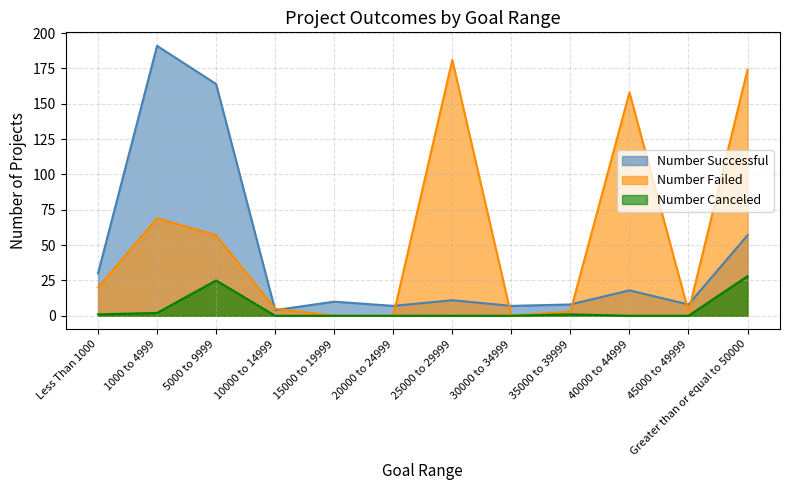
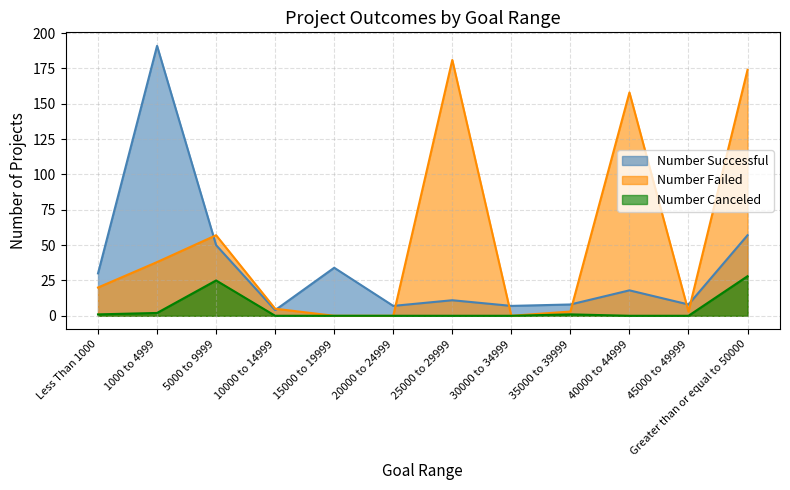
  {
    "Number Successful": {
      "Less Than 1000": 30,
      "1000 to 4999": 191,
-     "5000 to 9999": 164,
-     "15000 to 19999": 10,
+     "5000 to 9999": 50,
+     "15000 to 19999": 34,
      "20000 to 24999": 7,
      "25000 to 29999": 11,
      "30000 to 34999": 7,
      "35000 to 39999": 8,
      "40000 to 44999": 18,
      "45000 to 49999": 8,
      "Greater than or equal to 50000": 57
    },
    "Number Failed": {
      "Less Than 1000": 20,
-     "1000 to 4999": 69,
+     "1000 to 4999": 38,
      "5000 to 9999": 57,
      "25000 to 29999": 181,
      "35000 to 39999": 3,
      "40000 to 44999": 158,
      "45000 to 49999": 3,
      "Greater than or equal to 50000": 174
    },
    "Number Canceled": {
      "Less Than 1000": 1,
      "1000 to 4999": 2,
      "5000 to 9999": 25,
      "10000 to 14999": 0,
      "25000 to 29999": 0,
      "35000 to 39999": 1,
      "40000 to 44999": 0,
      "45000 to 49999": 0,
      "Greater than or equal to 50000": 28
    }
  }
